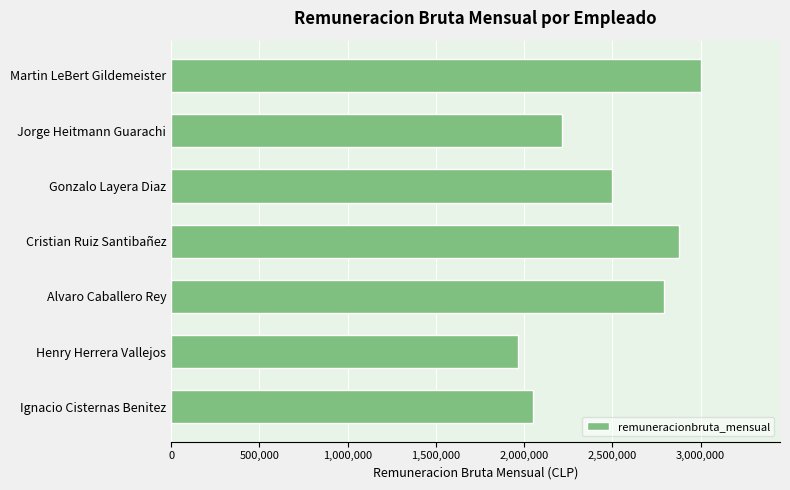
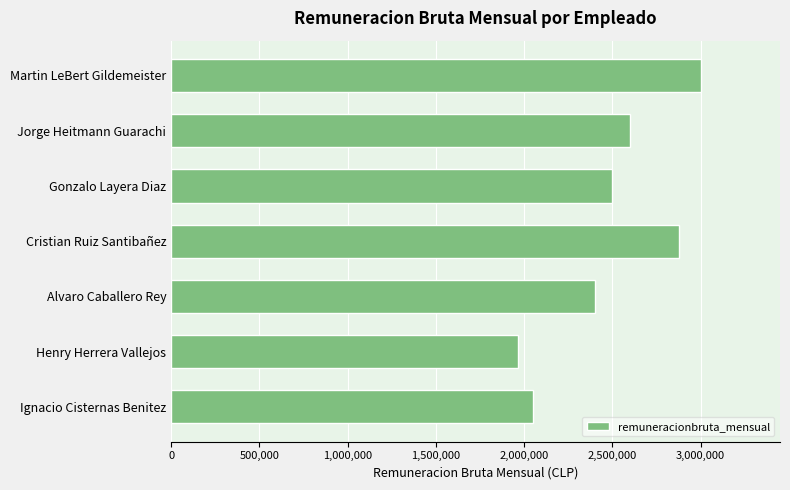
  {
    "Martin LeBert Gildemeister": "3,000,000",
-   "Jorge Heitmann Guarachi": "2,210,000",
+   "Jorge Heitmann Guarachi": "2,600,000",
    "Gonzalo Layera Diaz": "2,500,000",
    "Cristian Ruiz Santibañez": "2,880,000",
-   "Alvaro Caballero Rey": "2,790,000",
+   "Alvaro Caballero Rey": "2,400,000",
    "Henry Herrera Vallejos": "1,960,000",
    "Ignacio Cisternas Benitez": "2,050,000"
  }
